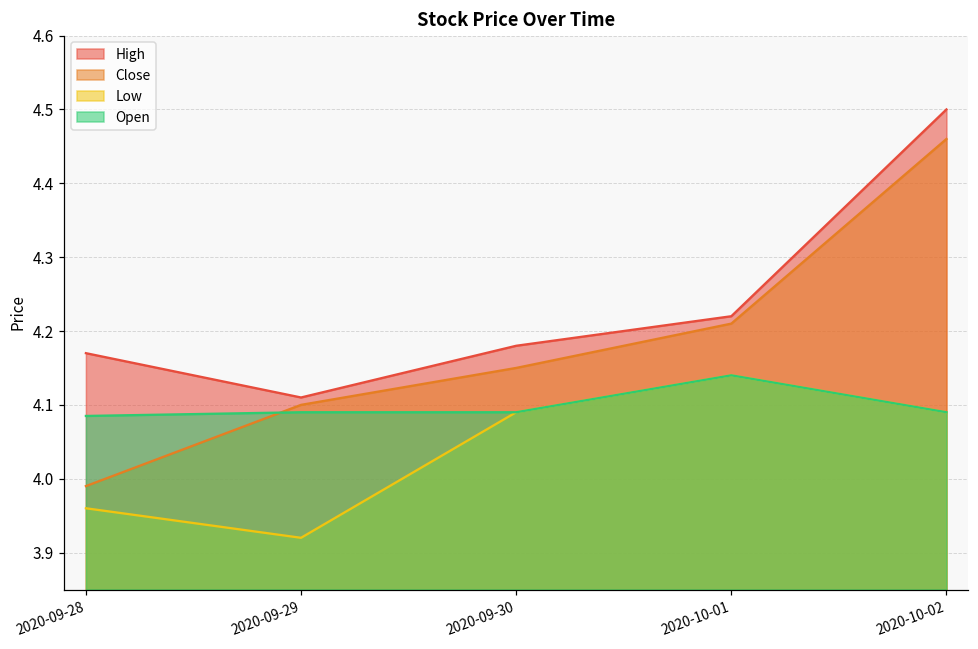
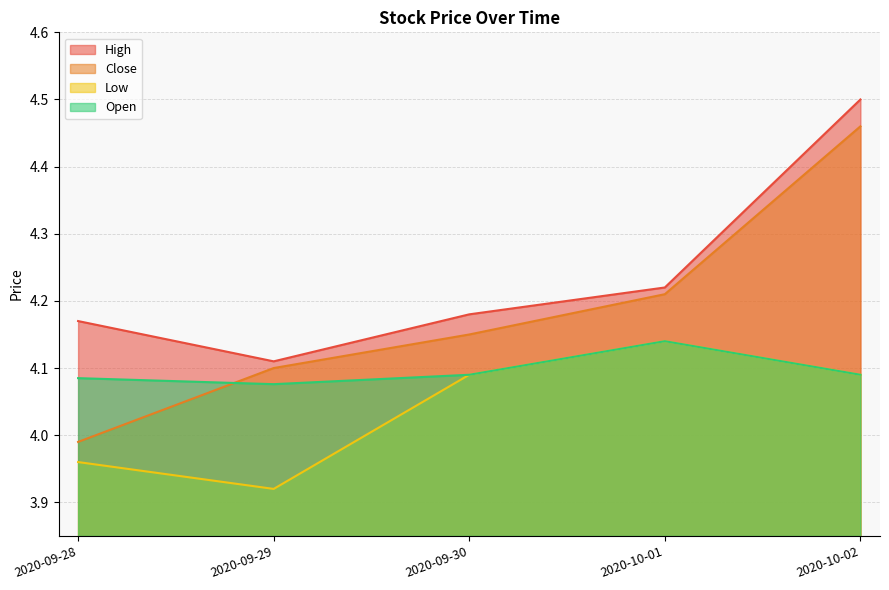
  {
    "Open": {
      "2020-09-28": 4.08,
-     "2020-09-29": 4.09
+     "2020-09-29": 4.08
    }
  }
